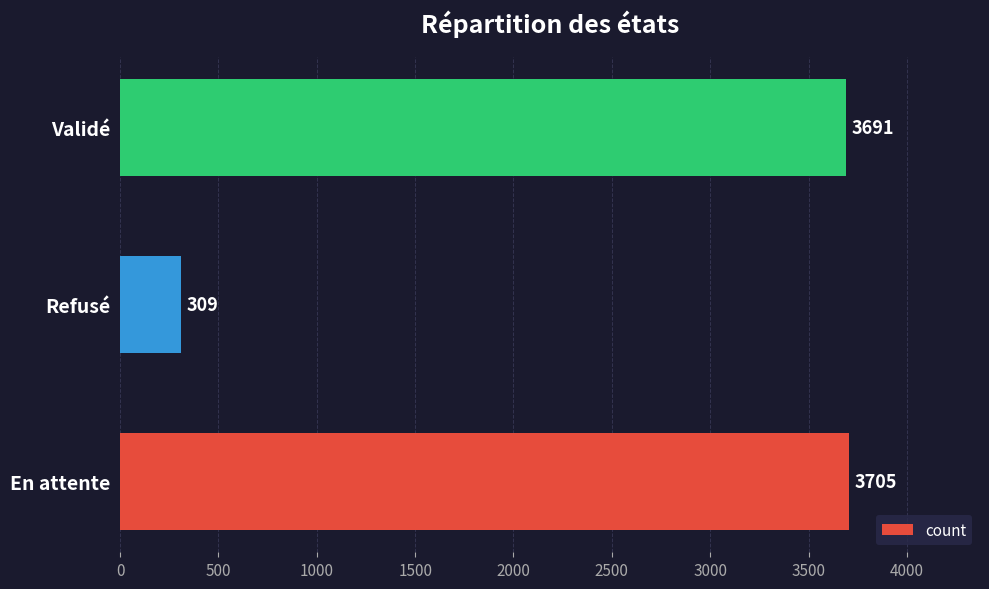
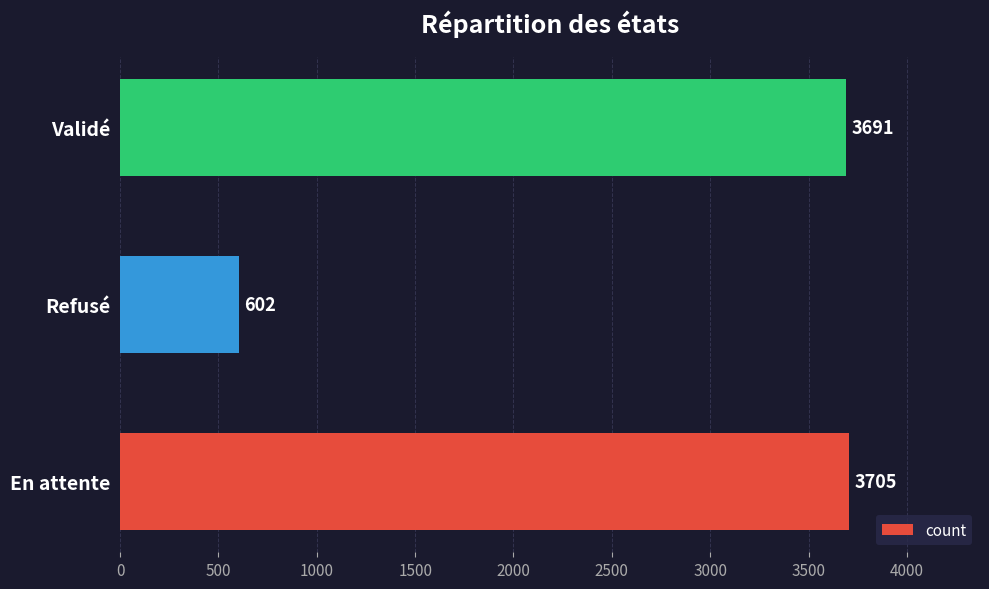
  {
    "Validé": 3691,
-   "Refusé": 309,
+   "Refusé": 602,
    "En attente": 3705
  }
